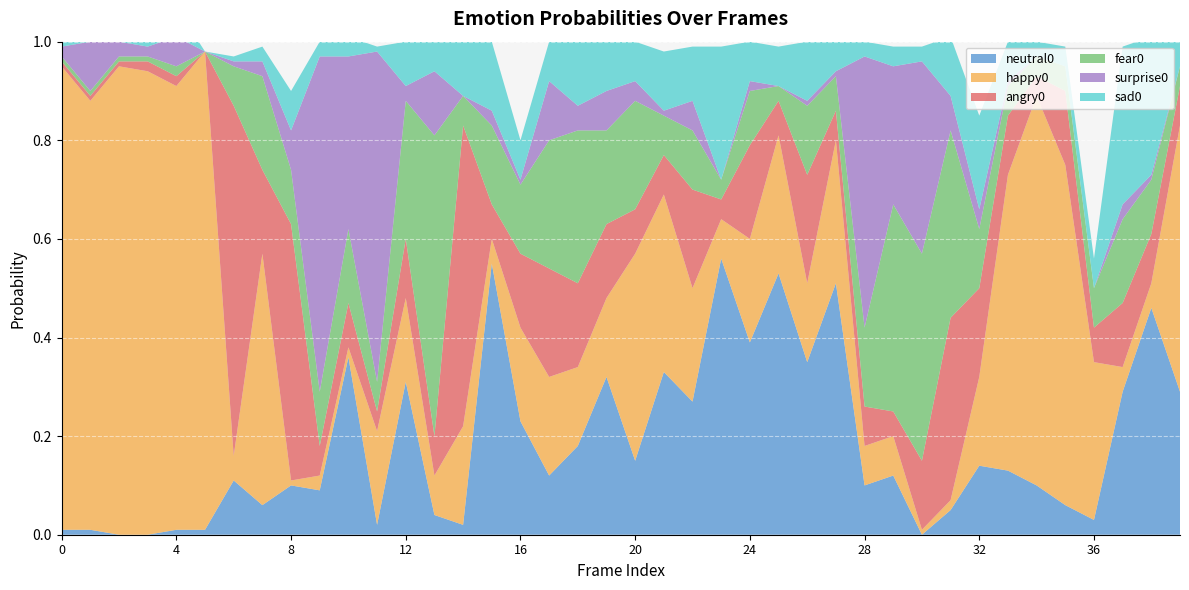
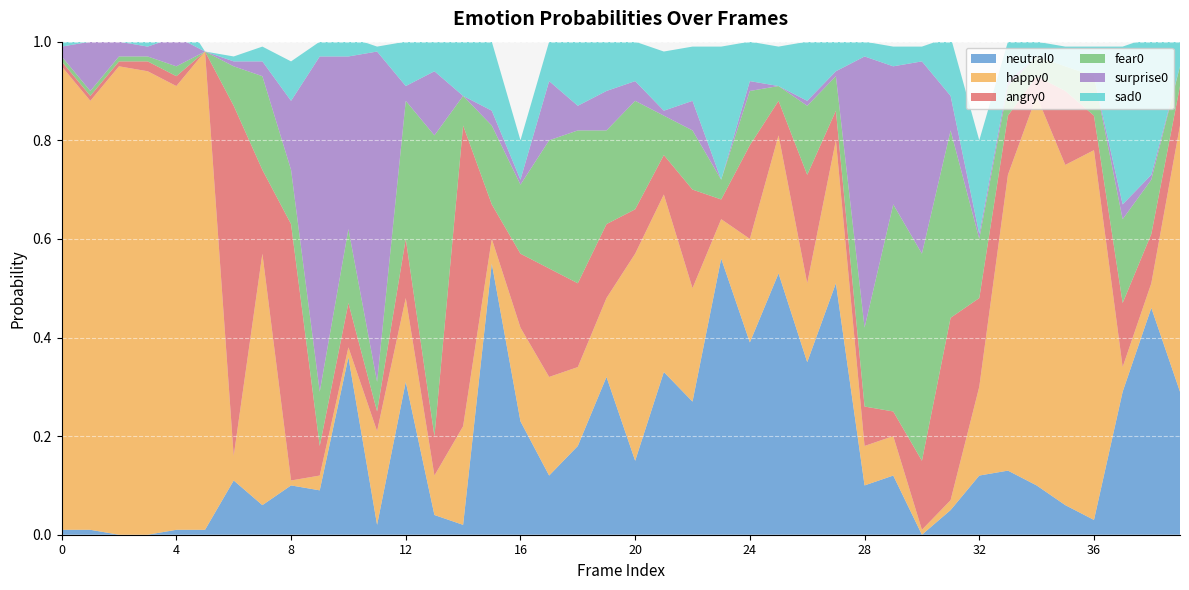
  {
    "neutral0": {
      "0": 0.01,
      "4": 0.01,
      "8": 0.10,
      "12": 0.31,
      "16": 0.23,
      "20": 0.15,
      "24": 0.39,
      "28": 0.10,
-     "32": 0.14,
+     "32": 0.12,
      "36": 0.03
    },
    "happy0": {
      "0": 0.94,
      "4": 0.90,
      "8": 0.01,
      "12": 0.17,
      "16": 0.19,
      "20": 0.42,
      "24": 0.21,
      "28": 0.08,
      "32": 0.18,
-     "36": 0.32
+     "36": 0.75
    },
    "angry0": {
      "0": 0.01,
      "4": 0.02,
      "8": 0.52,
      "12": 0.12,
      "16": 0.15,
      "20": 0.09,
      "24": 0.19,
      "28": 0.08,
      "32": 0.18,
      "36": 0.07
    },
    "fear0": {
      "0": 0.01,
      "4": 0.02,
      "8": 0.11,
      "12": 0.28,
      "16": 0.14,
      "20": 0.22,
      "24": 0.11,
      "28": 0.16,
      "32": 0.12
    },
    "surprise0": {
      "0": 0.02,
-     "8": 0.08,
+     "8": 0.14,
      "12": 0.03,
      "16": 0.01,
      "20": 0.04,
      "24": 0.02,
      "28": 0.55,
-     "32": 0.04
+     "32": 0.01
    },
    "sad0": {
      "8": 0.08,
      "12": 0.09,
      "16": 0.08,
      "20": 0.08,
      "24": 0.08,
      "28": 0.03,
      "32": 0.19,
      "36": 0.06
    }
  }
